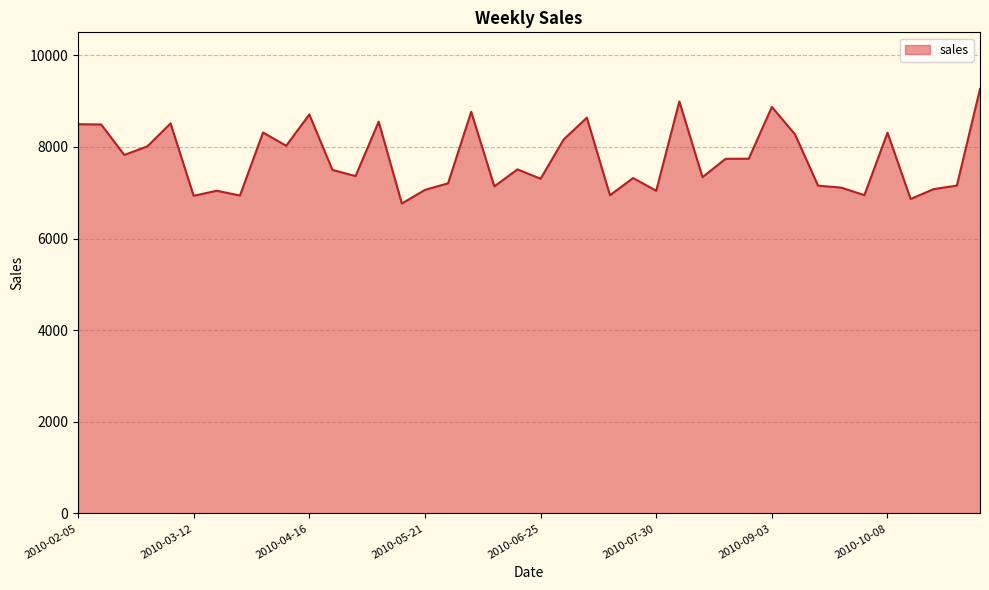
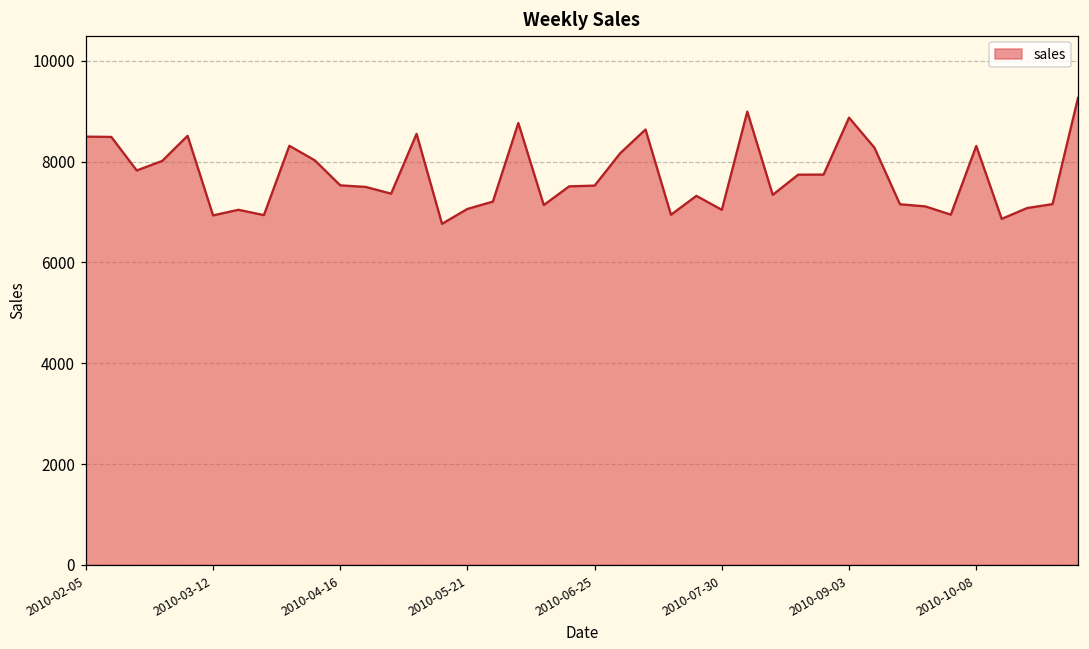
  {
    "2010-02-05": 8500,
    "2010-03-12": 6900,
-   "2010-04-16": 8700,
+   "2010-04-16": 7500,
    "2010-05-21": 7100,
-   "2010-06-25": 7300,
+   "2010-06-25": 7500,
    "2010-07-30": 7000,
    "2010-09-03": 8900,
    "2010-10-08": 8300
  }
